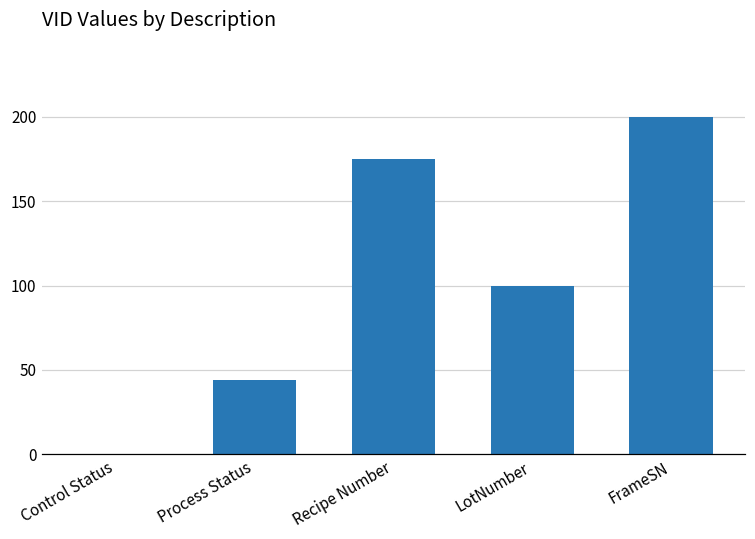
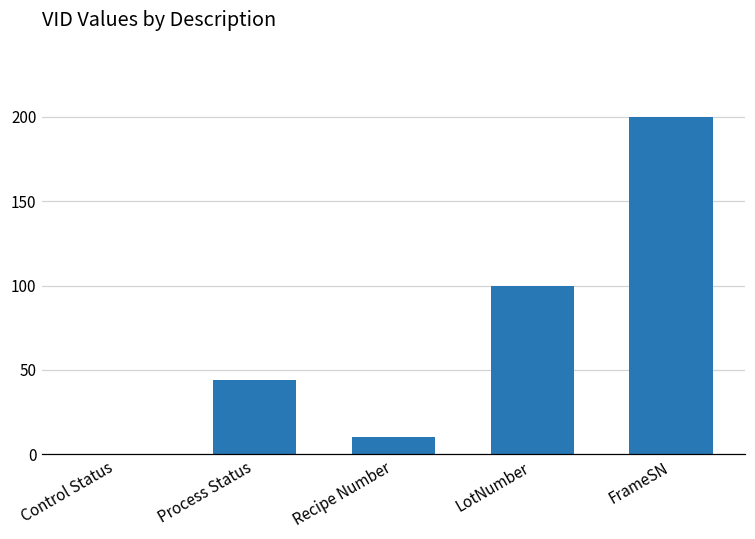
  {
    "Control Status": 0,
    "Process Status": 44,
-   "Recipe Number": 175,
+   "Recipe Number": 10,
    "LotNumber": 100,
    "FrameSN": 200
  }
